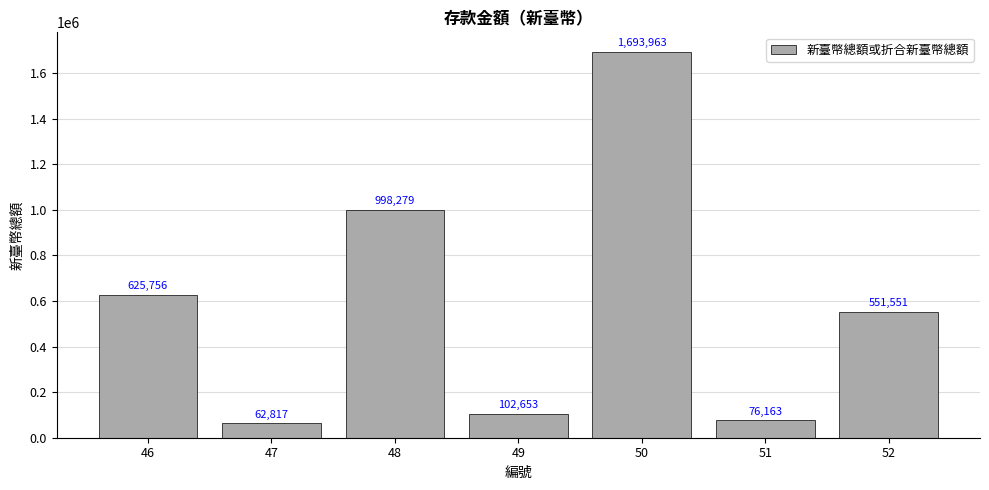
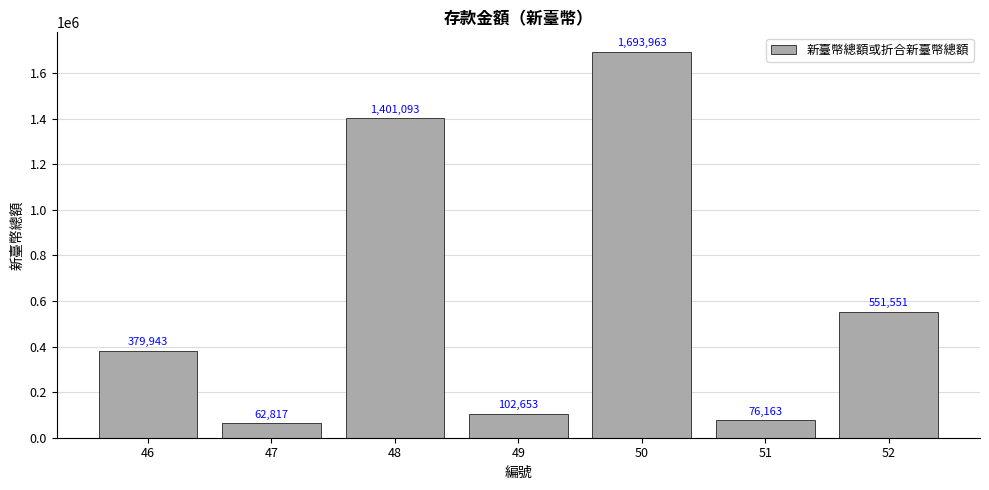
  {
-   "46": "625,756",
+   "46": "379,943",
    "47": "62,817",
-   "48": "998,279",
+   "48": "1,401,093",
    "49": "102,653",
    "50": "1,693,963",
    "51": "76,163",
    "52": "551,551"
  }
